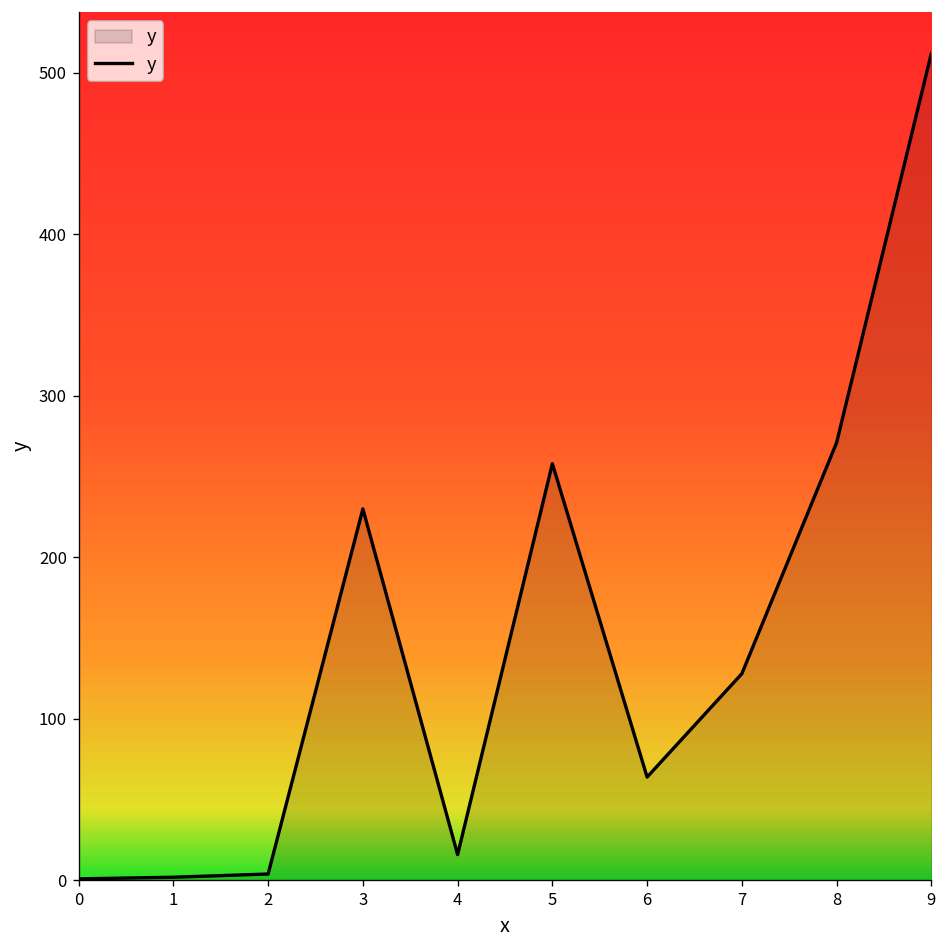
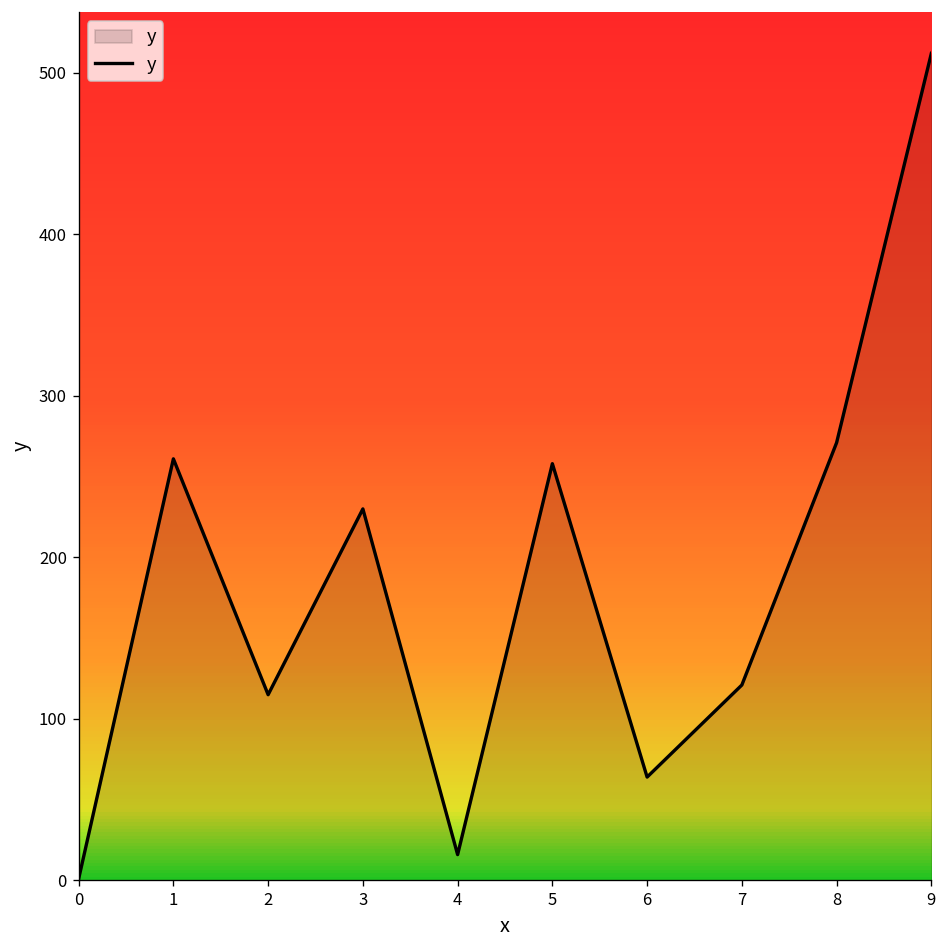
  {
    "0": 1,
-   "1": 2,
-   "2": 4,
+   "1": 261,
+   "2": 115,
    "3": 230,
    "4": 16,
    "5": 258,
    "6": 64,
-   "7": 128,
+   "7": 121,
    "8": 271,
    "9": 512
  }
